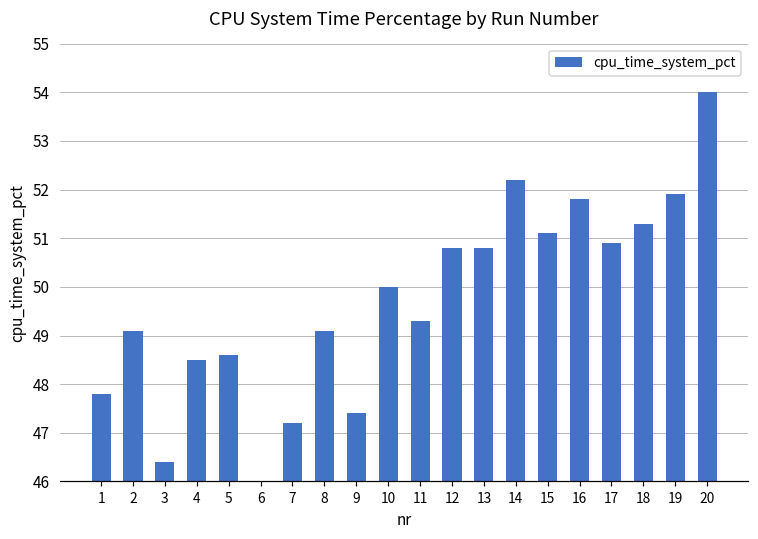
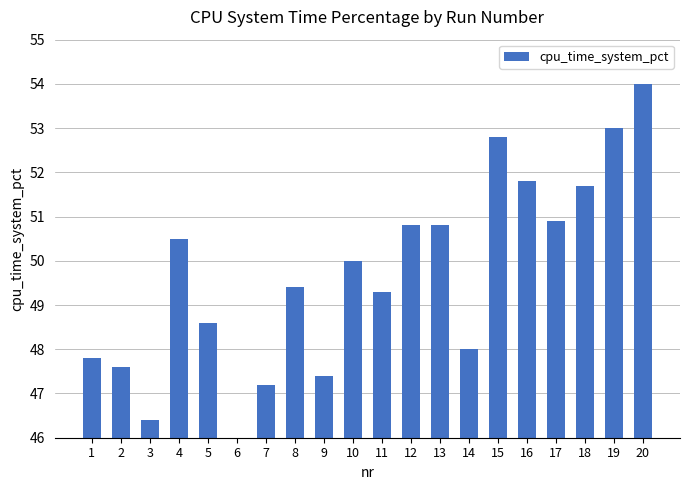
  {
    "1": 47.8,
-   "2": 49.1,
+   "2": 47.6,
    "3": 46.4,
-   "4": 48.5,
+   "4": 50.5,
    "5": 48.6,
    "7": 47.2,
-   "8": 49.1,
+   "8": 49.4,
    "9": 47.4,
    "10": 50.0,
    "11": 49.3,
    "12": 50.8,
    "13": 50.8,
-   "14": 52.2,
-   "15": 51.1,
+   "14": 48.0,
+   "15": 52.8,
    "16": 51.8,
    "17": 50.9,
-   "18": 51.3,
-   "19": 51.9,
+   "18": 51.7,
+   "19": 53.0,
    "20": 54.0
  }
